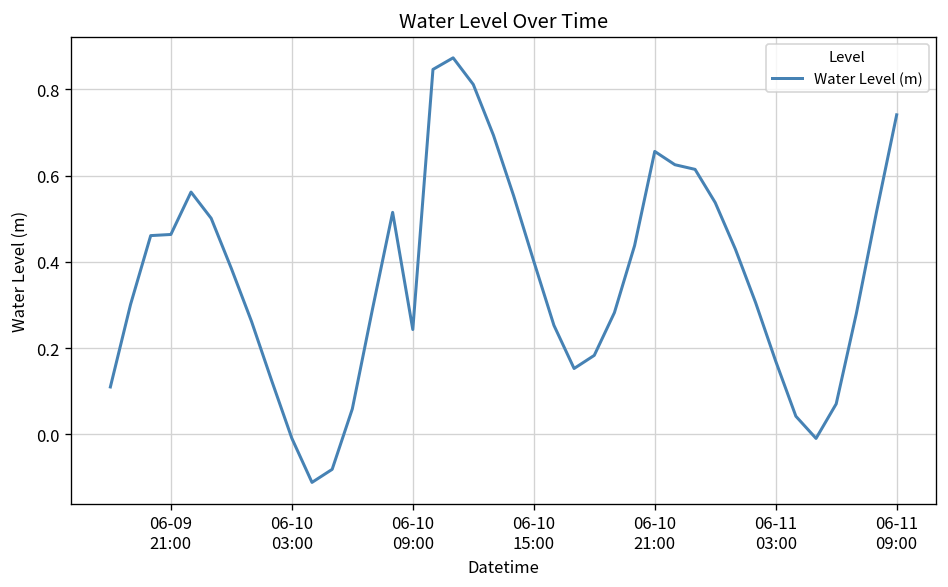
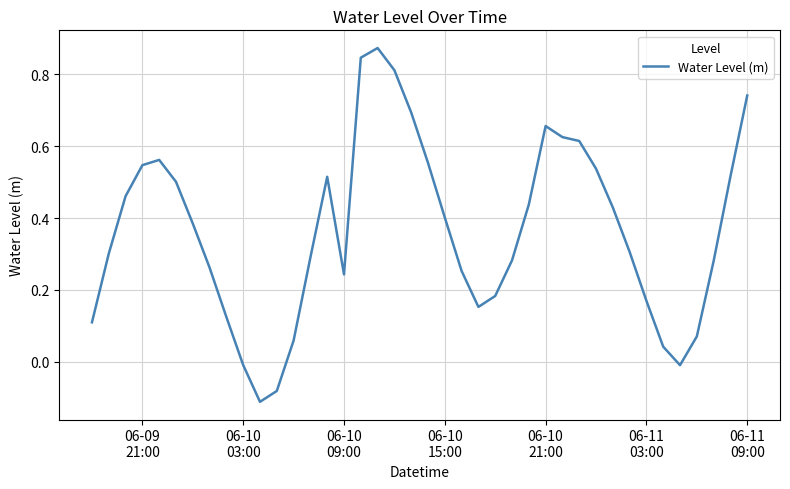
  {
-   "06-09 21:00": 0.46,
+   "06-09 21:00": 0.55,
    "06-10 03:00": -0.01,
    "06-10 09:00": 0.24,
    "06-10 15:00": 0.40,
    "06-10 21:00": 0.66,
    "06-11 03:00": 0.17,
    "06-11 09:00": 0.74
  }
